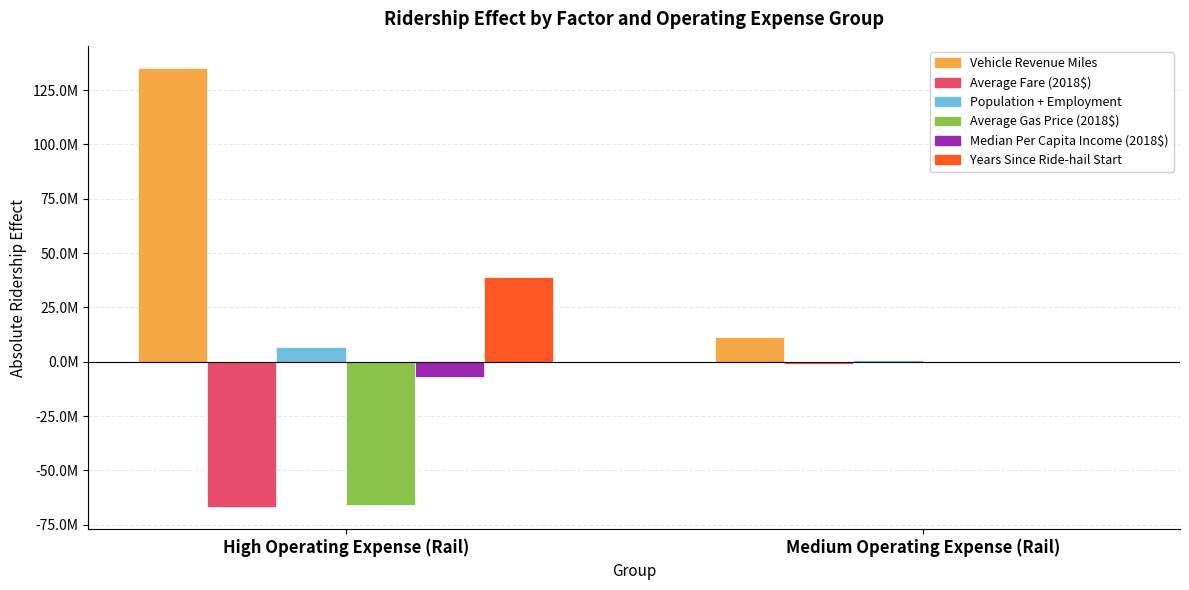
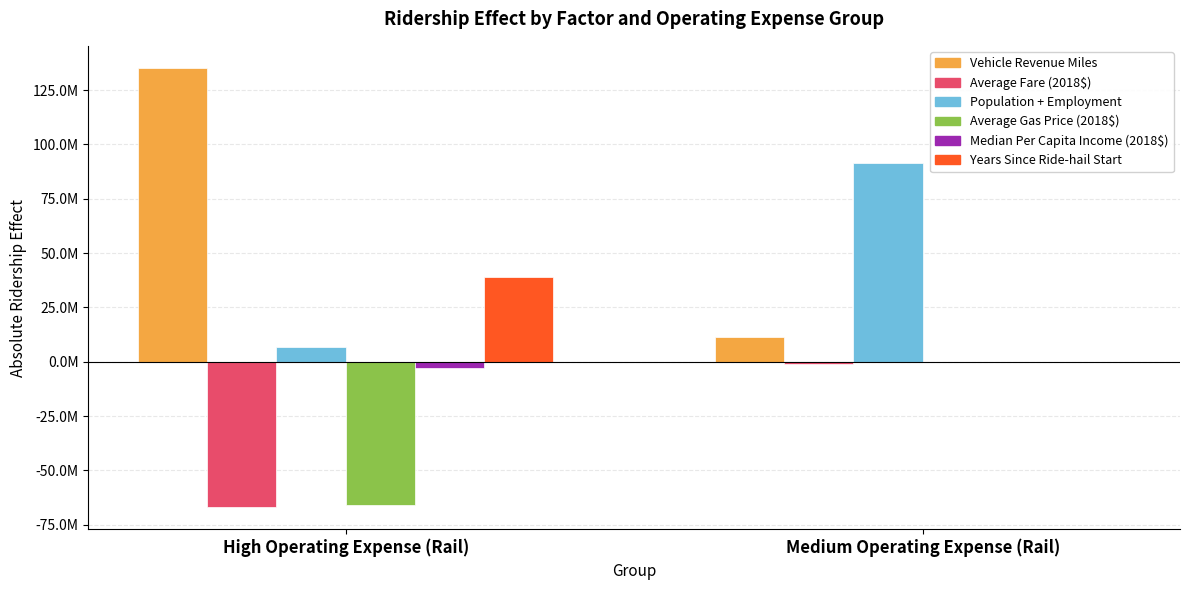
  {
    "Vehicle Revenue Miles": {
      "High Operating Expense (Rail)": 135000000,
      "Medium Operating Expense (Rail)": 11000000
    },
    "Average Fare (2018$)": {
      "High Operating Expense (Rail)": -67000000
    },
    "Population + Employment": {
      "High Operating Expense (Rail)": 7000000,
-     "Medium Operating Expense (Rail)": 1000000
+     "Medium Operating Expense (Rail)": 92000000
    },
    "Average Gas Price (2018$)": {
      "High Operating Expense (Rail)": -66000000,
      "Medium Operating Expense (Rail)": 0
    },
    "Median Per Capita Income (2018$)": {
-     "High Operating Expense (Rail)": -7000000,
+     "High Operating Expense (Rail)": -3000000,
      "Medium Operating Expense (Rail)": 0
    },
    "Years Since Ride-hail Start": {
      "High Operating Expense (Rail)": 39000000,
      "Medium Operating Expense (Rail)": 0
    }
  }
